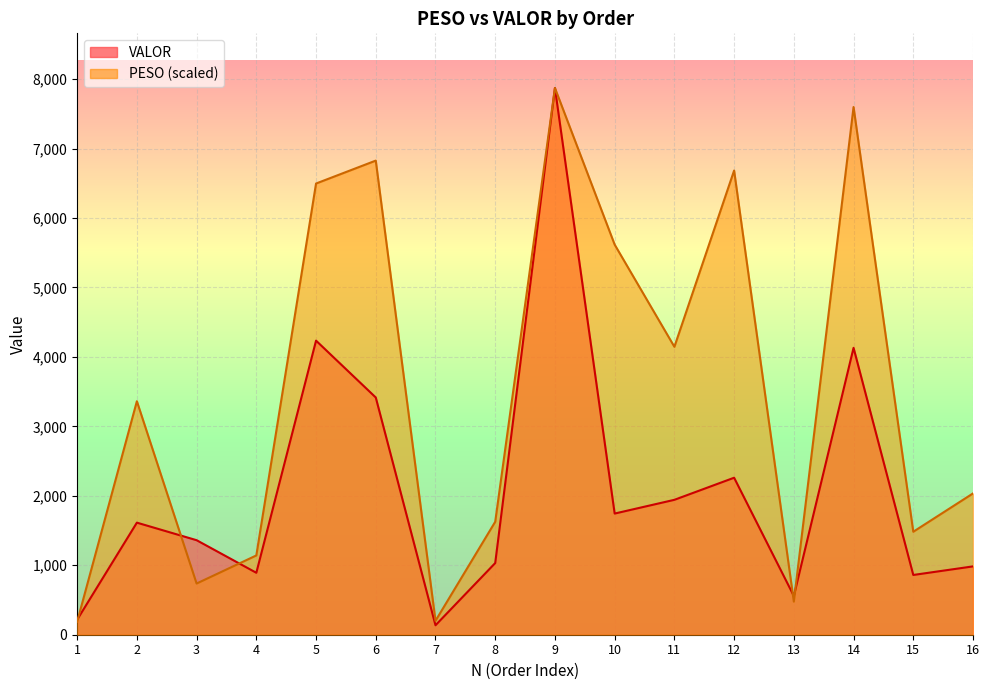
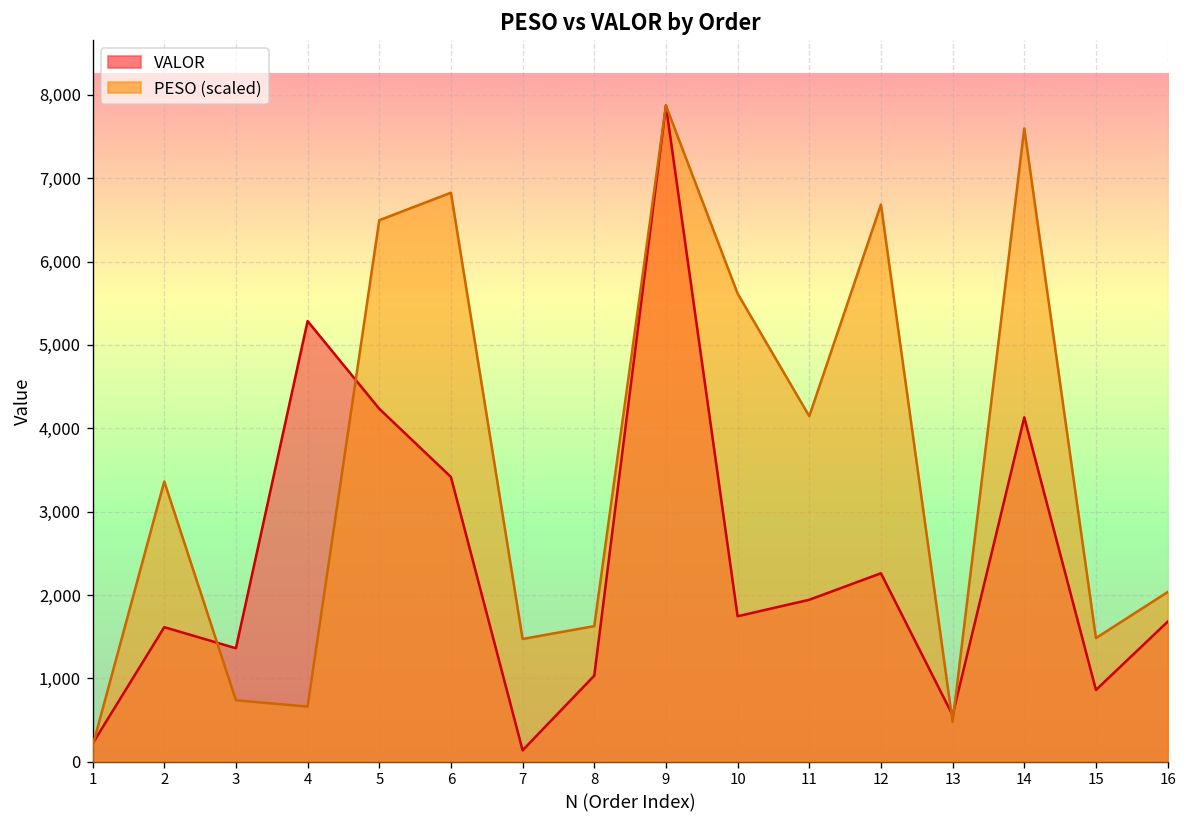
  {
    "VALOR": {
      "2": "1,600",
      "3": "1,400",
-     "4": "900",
+     "4": "5,300",
      "5": "4,200",
      "6": "3,400",
      "7": "100",
      "8": "1,000",
      "10": "1,700",
      "11": "1,900",
      "12": "2,300",
      "13": "600",
      "14": "4,100",
      "15": "900",
-     "16": "1,000"
+     "16": "1,700"
    },
    "PESO (scaled)": {
      "2": "3,400",
      "3": "700",
-     "4": "1,100",
+     "4": "700",
      "5": "6,500",
      "6": "6,800",
-     "7": "200",
+     "7": "1,500",
      "8": "1,600",
      "10": "5,600",
      "11": "4,100",
      "12": "6,700",
      "13": "500",
      "14": "7,600",
      "15": "1,500",
      "16": "2,000"
    }
  }
